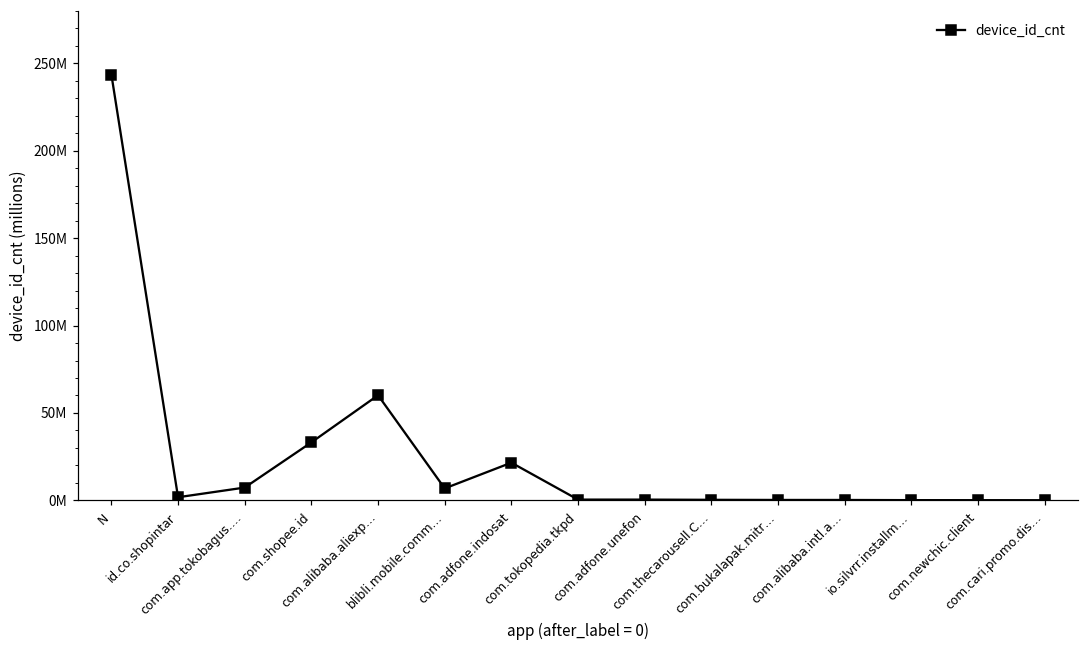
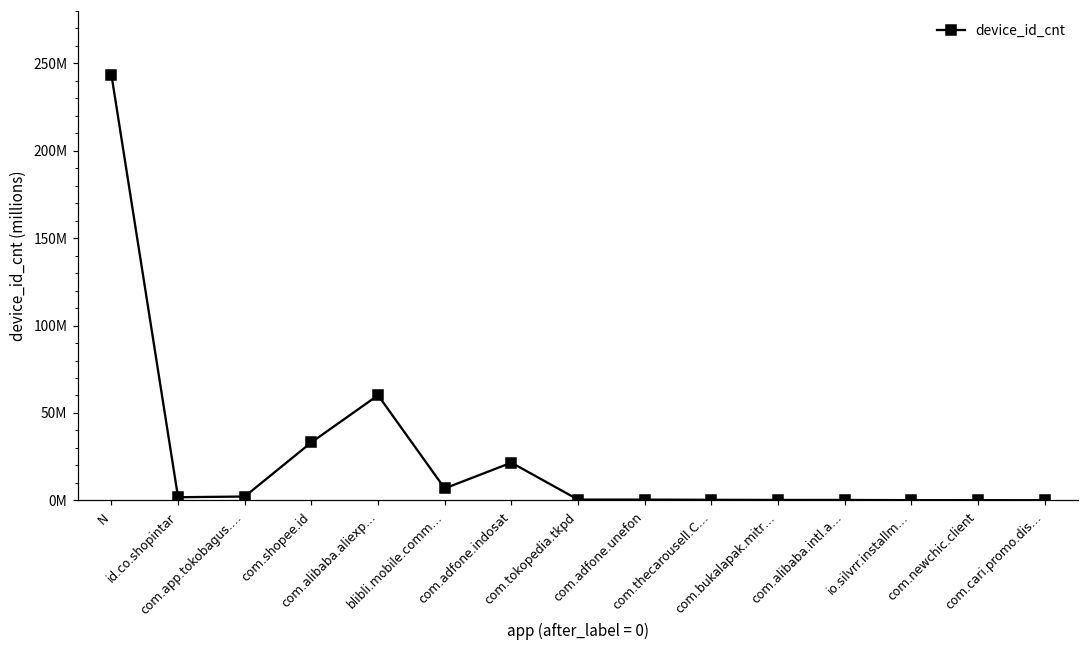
  {
    "N": 244000000,
    "id.co.shopintar": 2000000,
-   "com.app.tokobagus.…": 7000000,
+   "com.app.tokobagus.…": 2000000,
    "com.shopee.id": 33000000,
    "com.alibaba.aliexp…": 60000000,
    "blibli.mobile.comm…": 7000000,
    "com.adfone.indosat": 22000000,
    "com.tokopedia.tkpd": 0,
    "com.adfone.unefon": 0,
    "com.thecarousell.C…": 0,
    "com.bukalapak.mitr…": 0,
    "com.alibaba.intl.a…": 0,
    "io.silvrr.installm…": 0,
    "com.newchic.client": 0,
    "com.cari.promo.dis…": 0
  }
